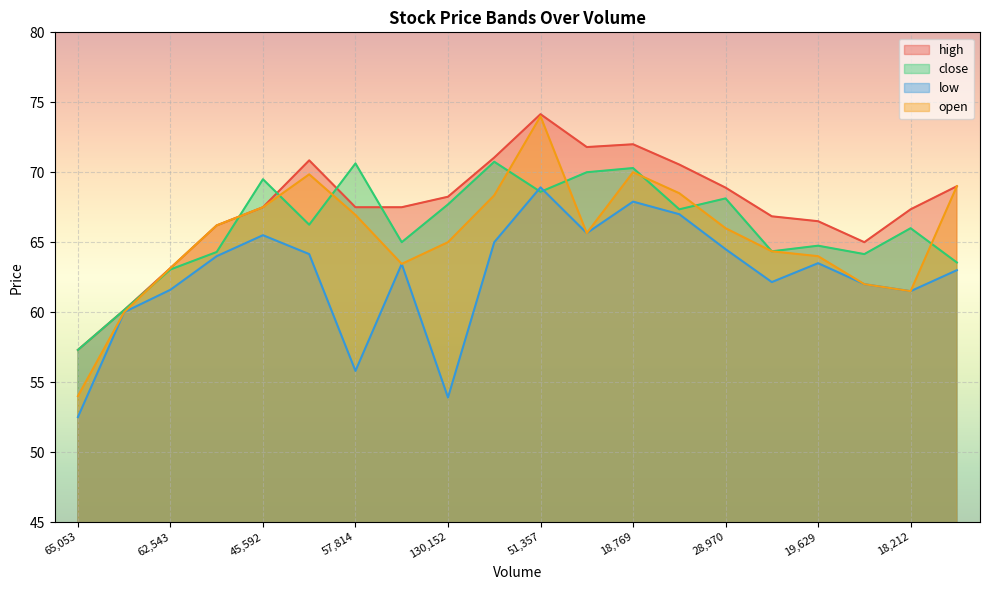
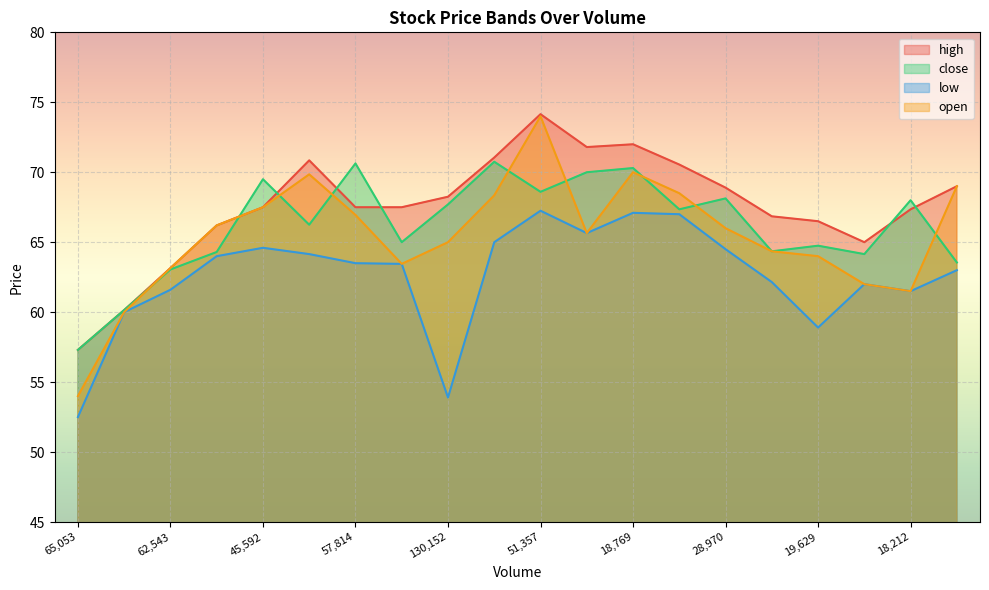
  {
    "close": {
      "45,592": 69.5,
      "57,814": 70.6,
      "130,152": 67.7,
      "51,357": 68.6,
      "18,769": 70.3,
      "28,970": 68,
      "19,629": 64.8,
-     "18,212": 66
+     "18,212": 68
    },
    "low": {
      "65,053": 52.5,
      "62,543": 61.6,
-     "45,592": 65.5,
-     "57,814": 55.8,
+     "45,592": 64.6,
+     "57,814": 63.5,
      "130,152": 53.9,
-     "51,357": 68.9,
-     "18,769": 67.9,
+     "51,357": 67.3,
+     "18,769": 67.1,
      "28,970": 64.5,
-     "19,629": 63.5
+     "19,629": 58.9
    }
  }
